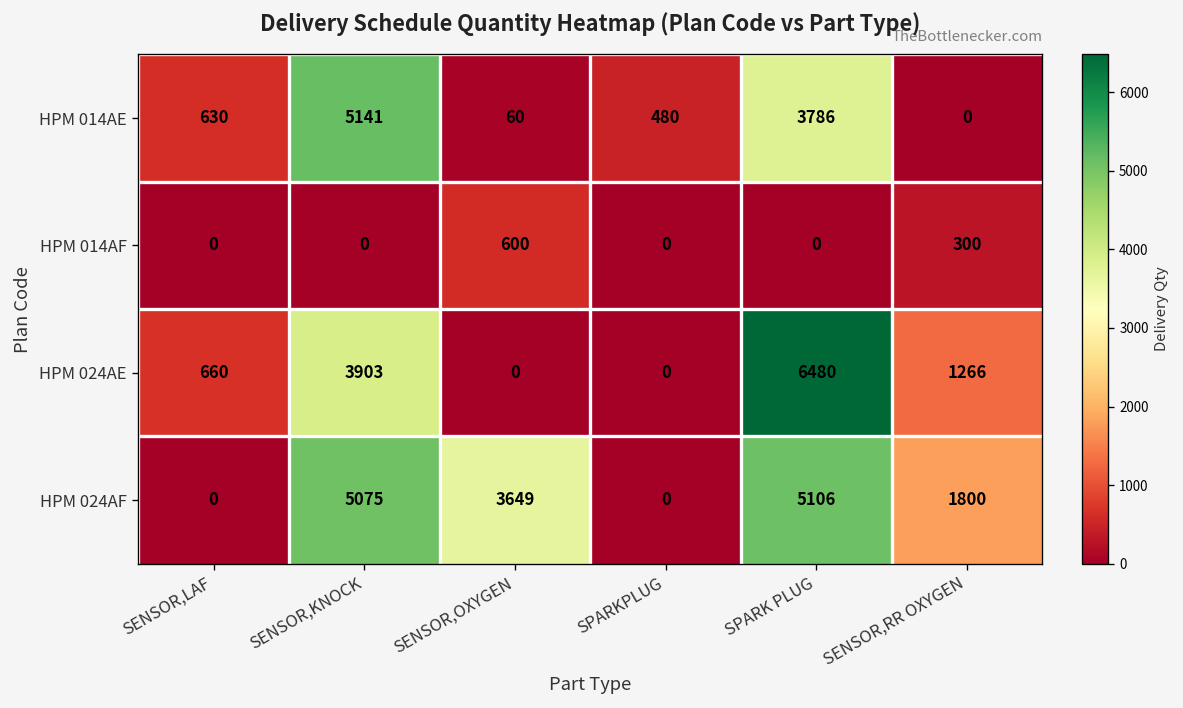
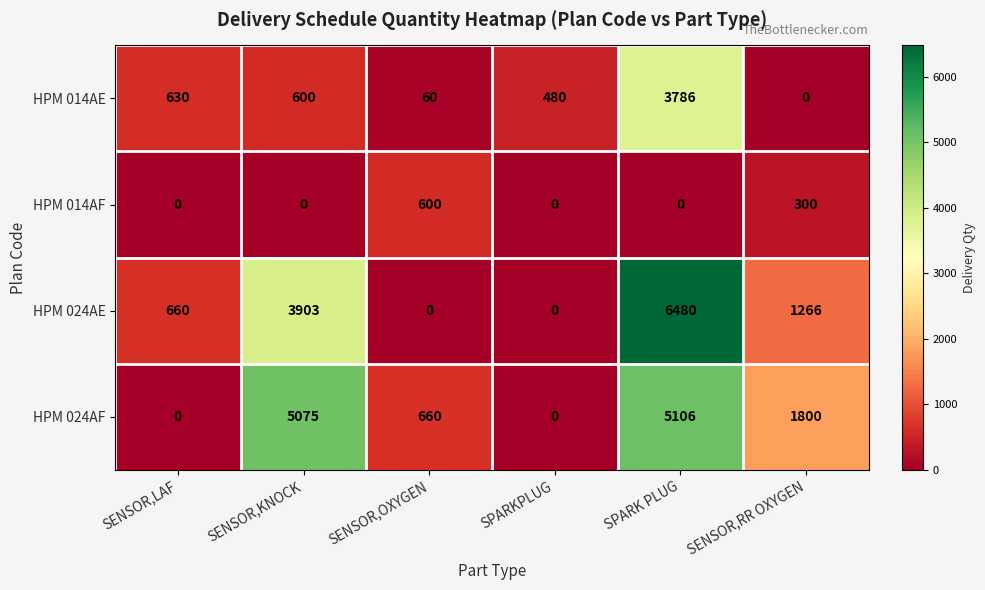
  {
    "HPM 014AE": {
      "SENSOR,LAF": 630,
-     "SENSOR,KNOCK": 5141,
+     "SENSOR,KNOCK": 600,
      "SENSOR,OXYGEN": 60,
      "SPARKPLUG": 480,
      "SPARK PLUG": 3786,
      "SENSOR,RR OXYGEN": 0
    },
    "HPM 014AF": {
      "SENSOR,LAF": 0,
      "SENSOR,KNOCK": 0,
      "SENSOR,OXYGEN": 600,
      "SPARKPLUG": 0,
      "SPARK PLUG": 0,
      "SENSOR,RR OXYGEN": 300
    },
    "HPM 024AE": {
      "SENSOR,LAF": 660,
      "SENSOR,KNOCK": 3903,
      "SENSOR,OXYGEN": 0,
      "SPARKPLUG": 0,
      "SPARK PLUG": 6480,
      "SENSOR,RR OXYGEN": 1266
    },
    "HPM 024AF": {
      "SENSOR,LAF": 0,
      "SENSOR,KNOCK": 5075,
-     "SENSOR,OXYGEN": 3649,
+     "SENSOR,OXYGEN": 660,
      "SPARKPLUG": 0,
      "SPARK PLUG": 5106,
      "SENSOR,RR OXYGEN": 1800
    }
  }
